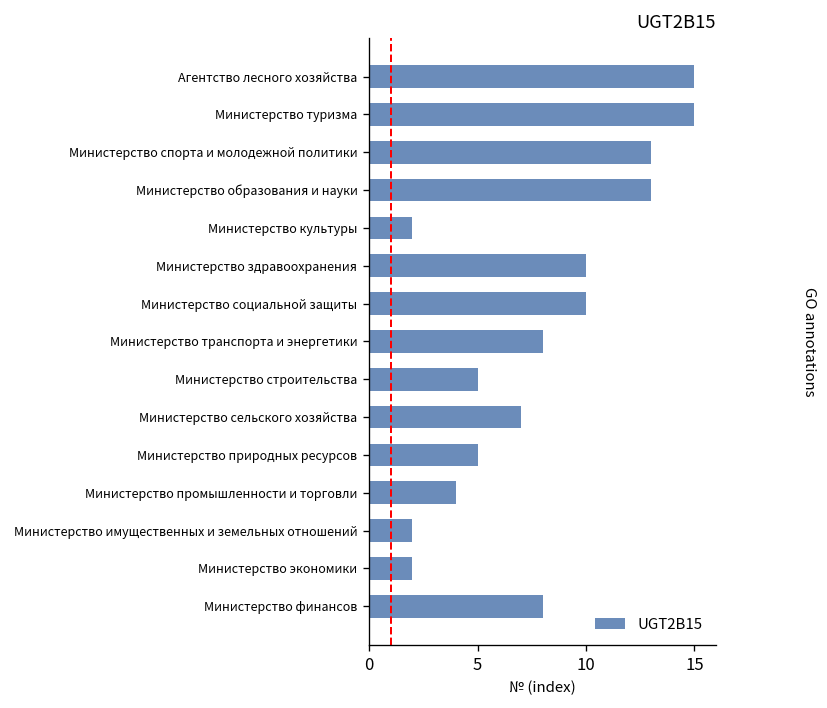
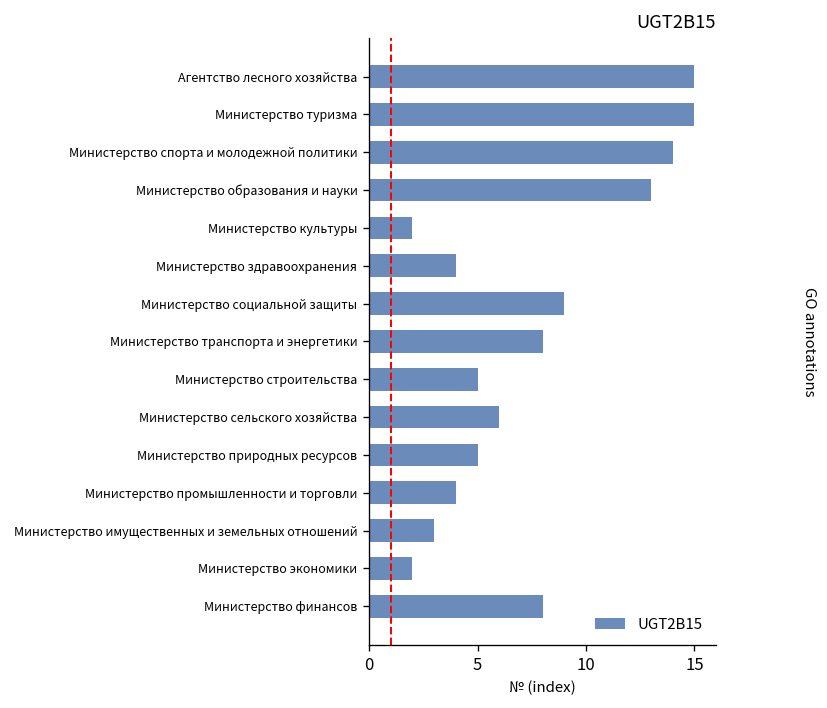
  {
    "Агентство лесного хозяйства": 15,
    "Министерство туризма": 15,
-   "Министерство спорта и молодежной политики": 13,
+   "Министерство спорта и молодежной политики": 14,
    "Министерство образования и науки": 13,
    "Министерство культуры": 2,
-   "Министерство здравоохранения": 10,
-   "Министерство социальной защиты": 10,
+   "Министерство здравоохранения": 4,
+   "Министерство социальной защиты": 9,
    "Министерство транспорта и энергетики": 8,
    "Министерство строительства": 5,
-   "Министерство сельского хозяйства": 7,
+   "Министерство сельского хозяйства": 6,
    "Министерство природных ресурсов": 5,
    "Министерство промышленности и торговли": 4,
-   "Министерство имущественных и земельных отношений": 2,
+   "Министерство имущественных и земельных отношений": 3,
    "Министерство экономики": 2,
    "Министерство финансов": 8
  }
